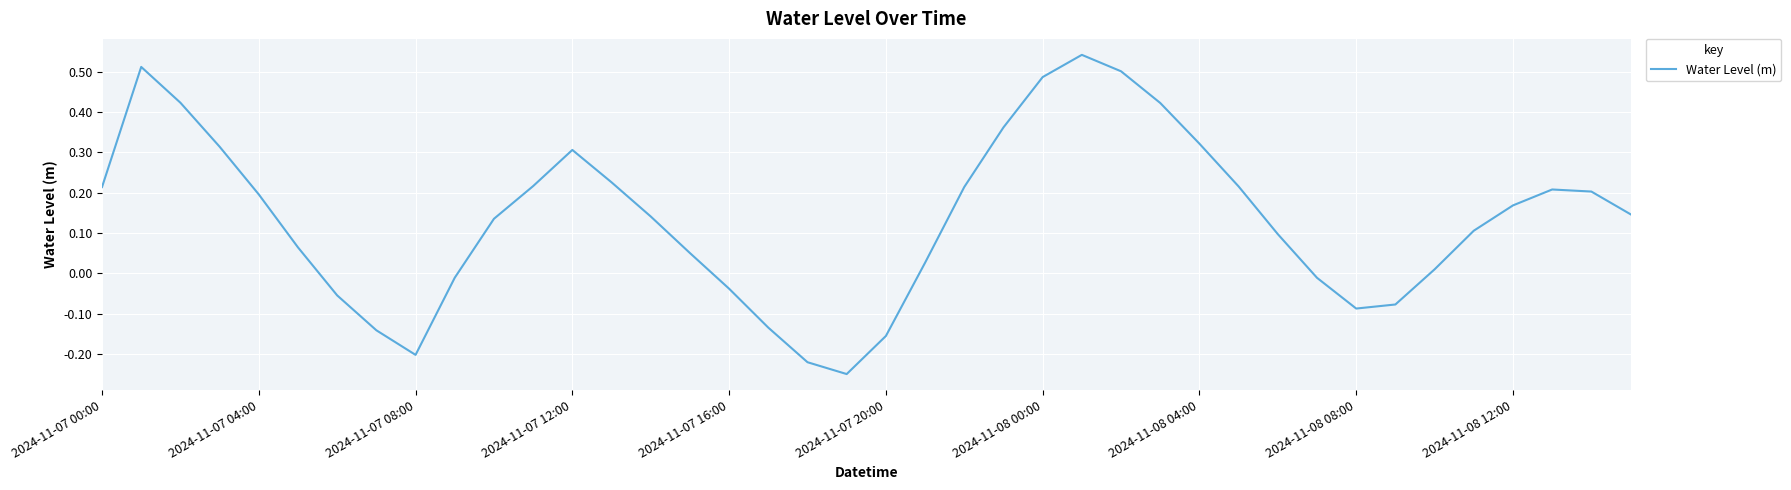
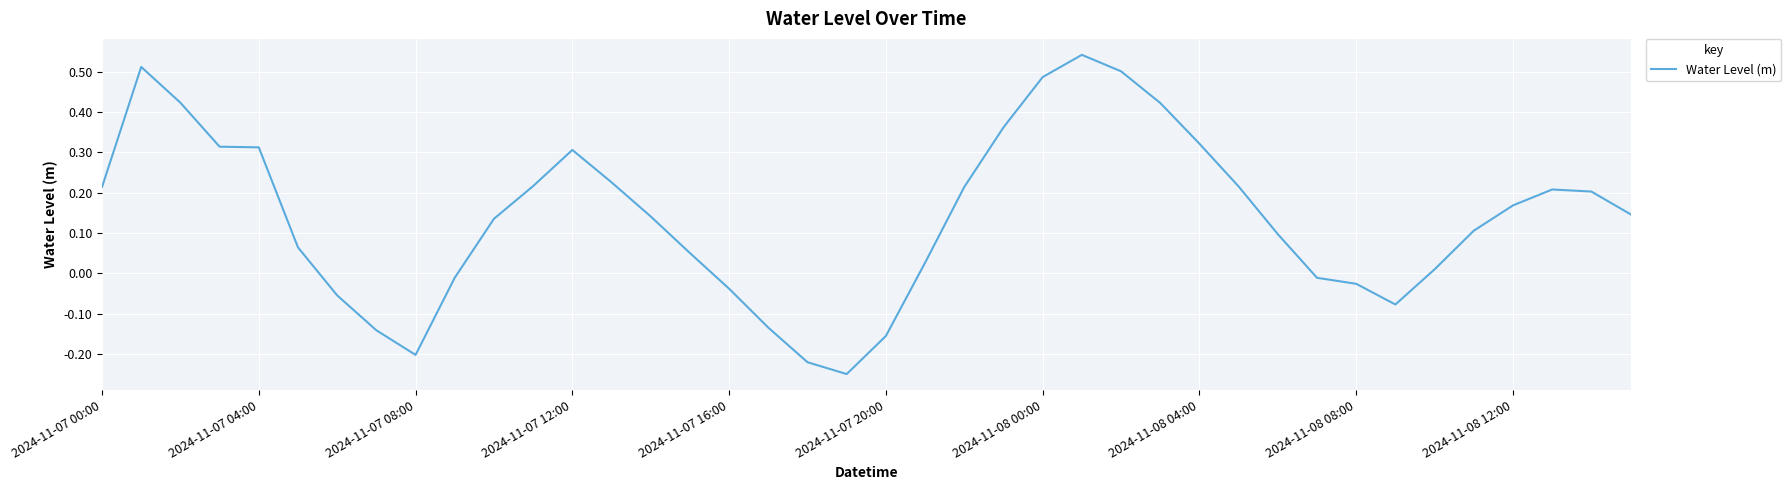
  {
    "2024-11-07 00:00": 0.21,
-   "2024-11-07 04:00": 0.20,
+   "2024-11-07 04:00": 0.31,
    "2024-11-07 08:00": -0.20,
    "2024-11-07 12:00": 0.31,
    "2024-11-07 16:00": -0.04,
    "2024-11-07 20:00": -0.16,
    "2024-11-08 00:00": 0.49,
    "2024-11-08 04:00": 0.32,
-   "2024-11-08 08:00": -0.09,
+   "2024-11-08 08:00": -0.03,
    "2024-11-08 12:00": 0.17
  }
